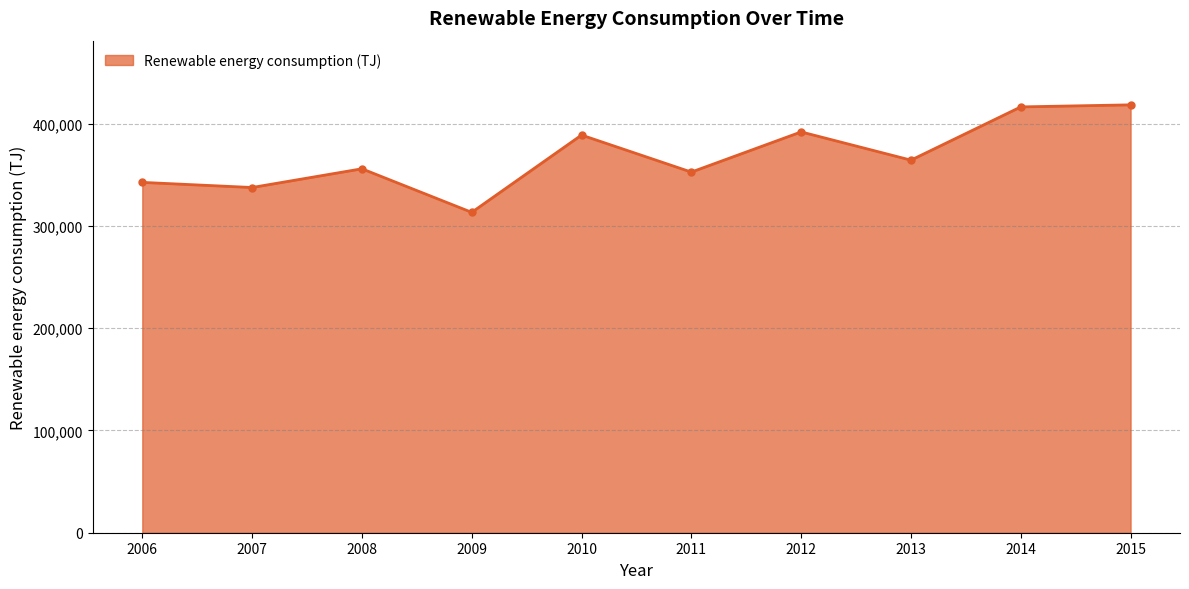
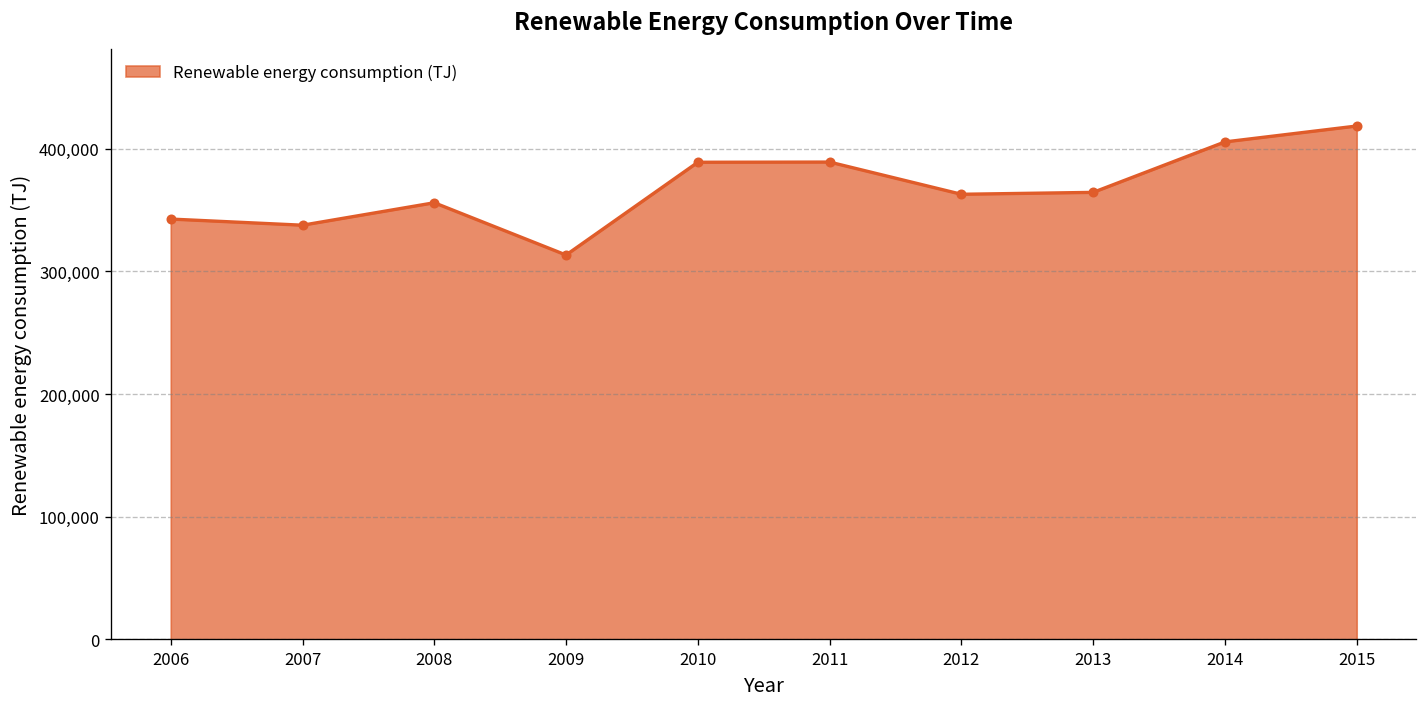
  {
    "2006": "343,000",
    "2007": "338,000",
    "2008": "356,000",
    "2009": "313,000",
    "2010": "389,000",
-   "2011": "353,000",
-   "2012": "392,000",
+   "2011": "389,000",
+   "2012": "363,000",
    "2013": "364,000",
-   "2014": "416,000",
+   "2014": "405,000",
    "2015": "418,000"
  }
